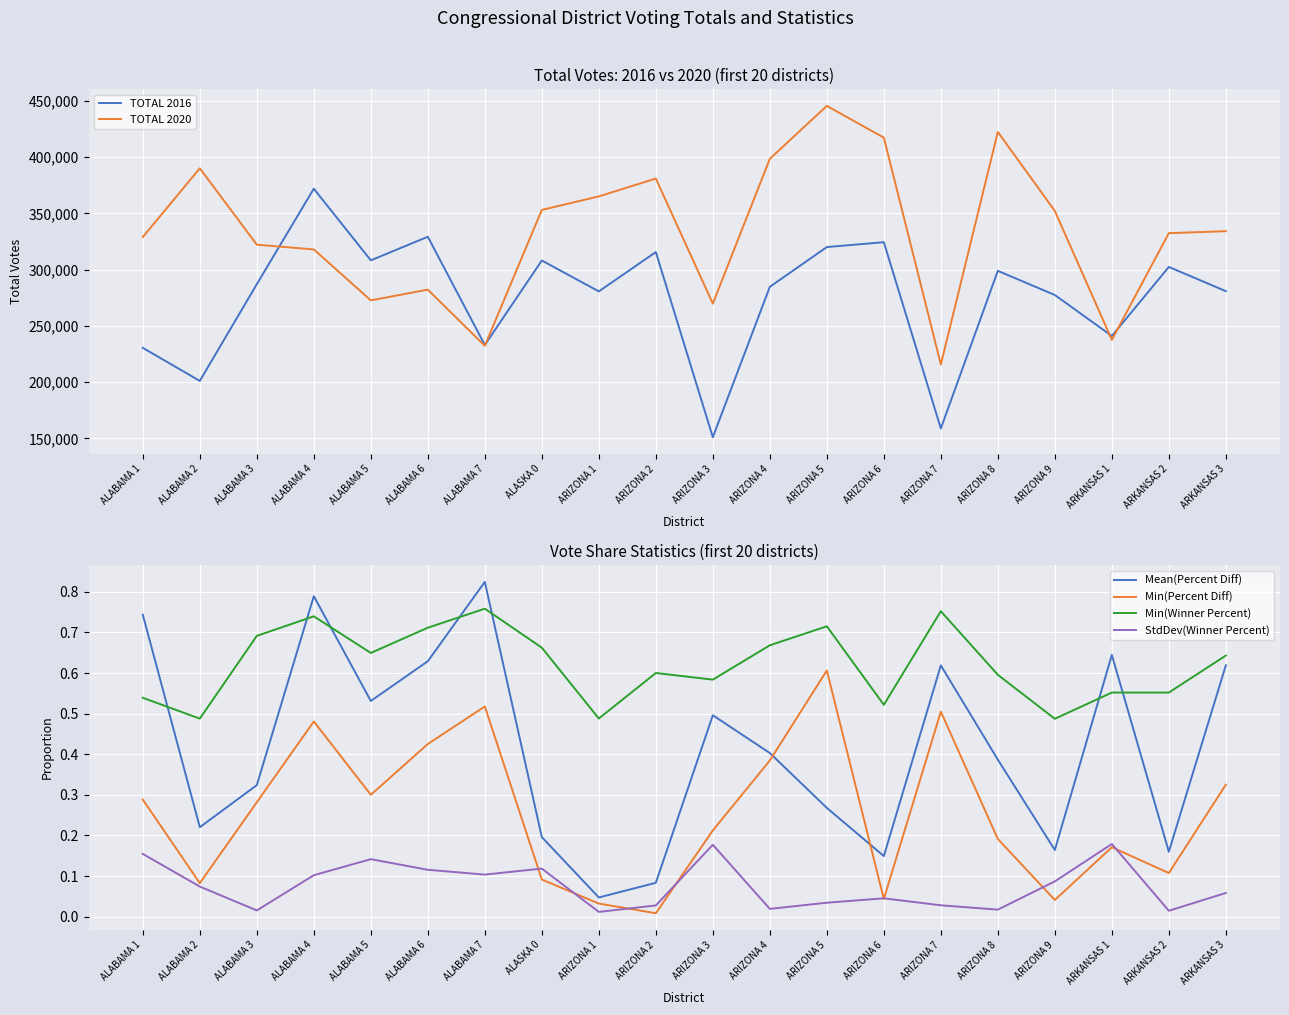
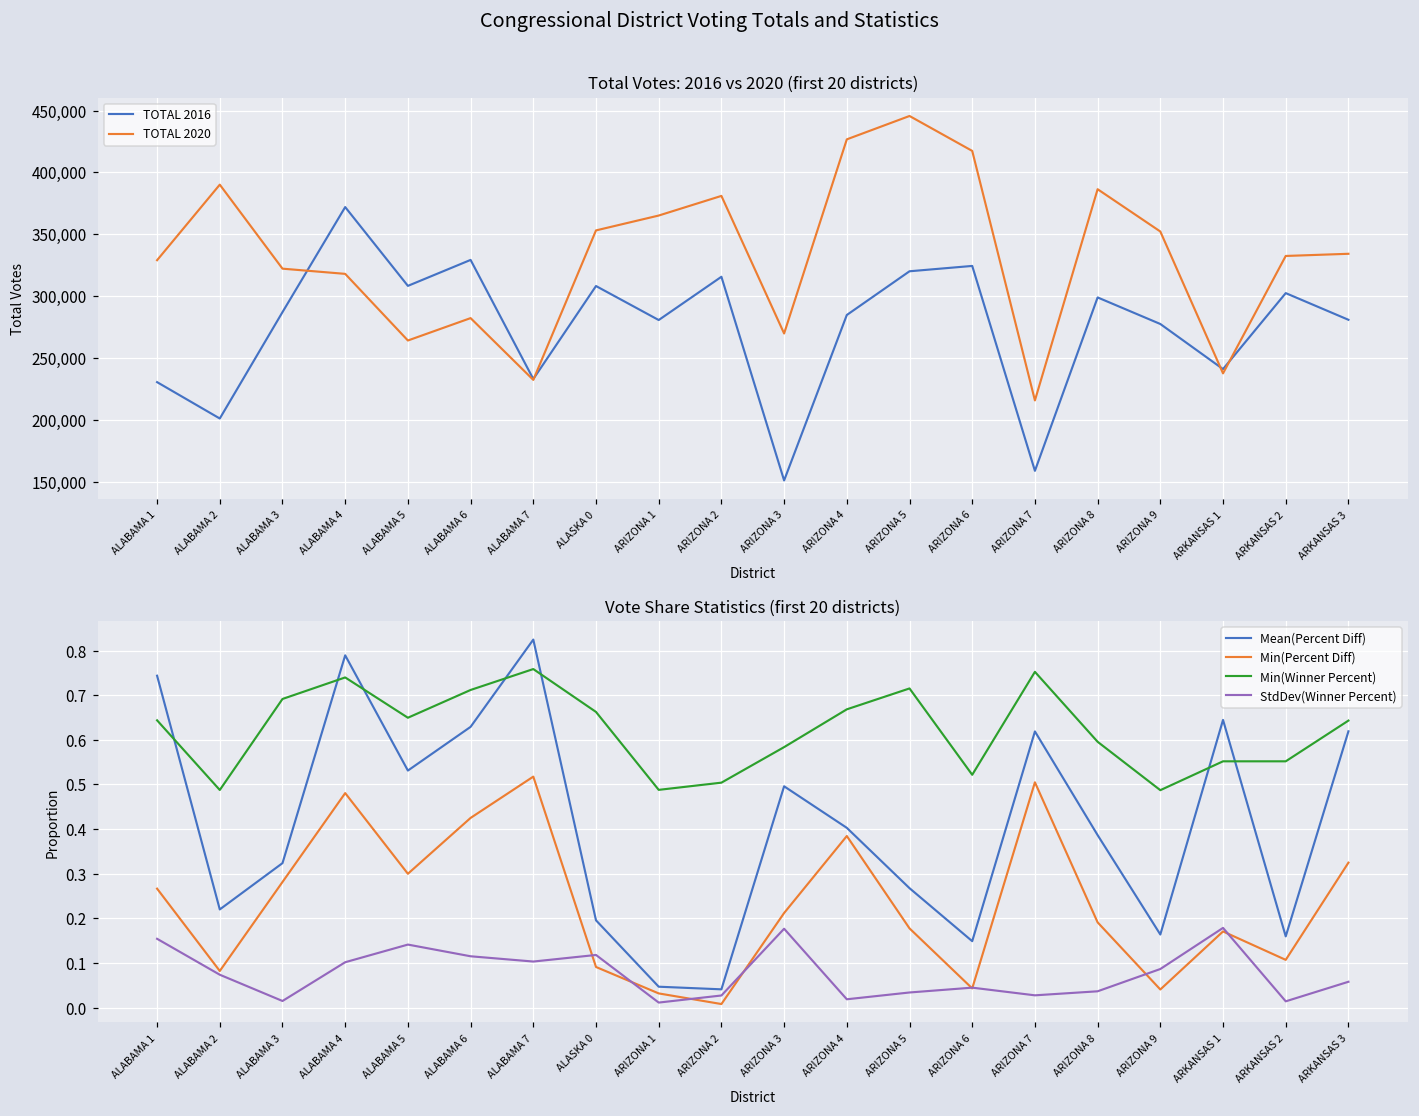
  {
    "Total Votes: 2016 vs 2020 (first 20 districts)": {
      "TOTAL 2016": {
        "ALABAMA 1": "231,000",
        "ALABAMA 2": "201,000",
        "ALABAMA 3": "287,000",
        "ALABAMA 4": "372,000",
        "ALABAMA 5": "308,000",
        "ALABAMA 6": "329,000",
        "ALASKA 0": "308,000",
        "ARIZONA 1": "281,000",
        "ARIZONA 2": "316,000",
        "ARIZONA 3": "151,000",
        "ARIZONA 4": "285,000",
        "ARIZONA 5": "320,000",
        "ARIZONA 6": "324,000",
        "ARIZONA 7": "159,000",
        "ARIZONA 8": "299,000",
        "ARIZONA 9": "278,000",
        "ARKANSAS 1": "241,000",
        "ARKANSAS 2": "302,000",
        "ARKANSAS 3": "281,000"
      },
      "TOTAL 2020": {
        "ALABAMA 1": "329,000",
        "ALABAMA 2": "390,000",
        "ALABAMA 3": "322,000",
        "ALABAMA 4": "318,000",
-       "ALABAMA 5": "273,000",
+       "ALABAMA 5": "264,000",
        "ALABAMA 6": "282,000",
        "ALASKA 0": "353,000",
        "ARIZONA 1": "365,000",
        "ARIZONA 2": "381,000",
        "ARIZONA 3": "270,000",
-       "ARIZONA 4": "399,000",
+       "ARIZONA 4": "427,000",
        "ARIZONA 5": "446,000",
        "ARIZONA 6": "417,000",
        "ARIZONA 7": "216,000",
-       "ARIZONA 8": "422,000",
+       "ARIZONA 8": "386,000",
        "ARIZONA 9": "352,000",
        "ARKANSAS 1": "238,000",
        "ARKANSAS 2": "333,000",
        "ARKANSAS 3": "334,000"
      }
    },
    "Vote Share Statistics (first 20 districts)": {
      "Mean(Percent Diff)": {
        "ALABAMA 1": "0.74",
        "ALABAMA 2": "0.22",
        "ALABAMA 3": "0.32",
        "ALABAMA 4": "0.79",
        "ALABAMA 5": "0.53",
        "ALABAMA 6": "0.63",
        "ALABAMA 7": "0.82",
        "ALASKA 0": "0.20",
        "ARIZONA 1": "0.05",
-       "ARIZONA 2": "0.08",
+       "ARIZONA 2": "0.04",
        "ARIZONA 3": "0.50",
        "ARIZONA 4": "0.40",
        "ARIZONA 5": "0.27",
        "ARIZONA 6": "0.15",
        "ARIZONA 7": "0.62",
        "ARIZONA 8": "0.39",
        "ARIZONA 9": "0.16",
        "ARKANSAS 1": "0.64",
        "ARKANSAS 2": "0.16",
        "ARKANSAS 3": "0.62"
      },
      "Min(Percent Diff)": {
-       "ALABAMA 1": "0.29",
+       "ALABAMA 1": "0.27",
        "ALABAMA 2": "0.08",
        "ALABAMA 3": "0.28",
        "ALABAMA 4": "0.48",
        "ALABAMA 5": "0.30",
        "ALABAMA 6": "0.43",
        "ALABAMA 7": "0.52",
        "ALASKA 0": "0.09",
        "ARIZONA 1": "0.03",
        "ARIZONA 2": "0.01",
        "ARIZONA 3": "0.21",
        "ARIZONA 4": "0.38",
-       "ARIZONA 5": "0.61",
+       "ARIZONA 5": "0.18",
        "ARIZONA 7": "0.50",
        "ARIZONA 8": "0.19",
        "ARIZONA 9": "0.04",
        "ARKANSAS 1": "0.17",
        "ARKANSAS 2": "0.11",
        "ARKANSAS 3": "0.32"
      },
      "Min(Winner Percent)": {
-       "ALABAMA 1": "0.54",
+       "ALABAMA 1": "0.64",
        "ALABAMA 2": "0.49",
        "ALABAMA 3": "0.69",
        "ALABAMA 4": "0.74",
        "ALABAMA 5": "0.65",
        "ALABAMA 6": "0.71",
        "ALABAMA 7": "0.76",
        "ALASKA 0": "0.66",
        "ARIZONA 1": "0.49",
-       "ARIZONA 2": "0.60",
+       "ARIZONA 2": "0.50",
        "ARIZONA 3": "0.58",
        "ARIZONA 4": "0.67",
        "ARIZONA 5": "0.72",
        "ARIZONA 6": "0.52",
        "ARIZONA 7": "0.75",
        "ARIZONA 8": "0.60",
        "ARIZONA 9": "0.49",
        "ARKANSAS 1": "0.55",
        "ARKANSAS 2": "0.55",
        "ARKANSAS 3": "0.64"
      },
      "StdDev(Winner Percent)": {
        "ALABAMA 1": "0.15",
        "ALABAMA 2": "0.07",
        "ALABAMA 3": "0.02",
        "ALABAMA 4": "0.10",
        "ALABAMA 5": "0.14",
        "ALABAMA 6": "0.12",
        "ALABAMA 7": "0.10",
        "ALASKA 0": "0.12",
        "ARIZONA 1": "0.01",
        "ARIZONA 2": "0.03",
        "ARIZONA 3": "0.18",
        "ARIZONA 4": "0.02",
        "ARIZONA 5": "0.03",
        "ARIZONA 7": "0.03",
-       "ARIZONA 8": "0.02",
+       "ARIZONA 8": "0.04",
        "ARIZONA 9": "0.09",
        "ARKANSAS 1": "0.18",
        "ARKANSAS 2": "0.01",
        "ARKANSAS 3": "0.06"
      }
    }
  }
